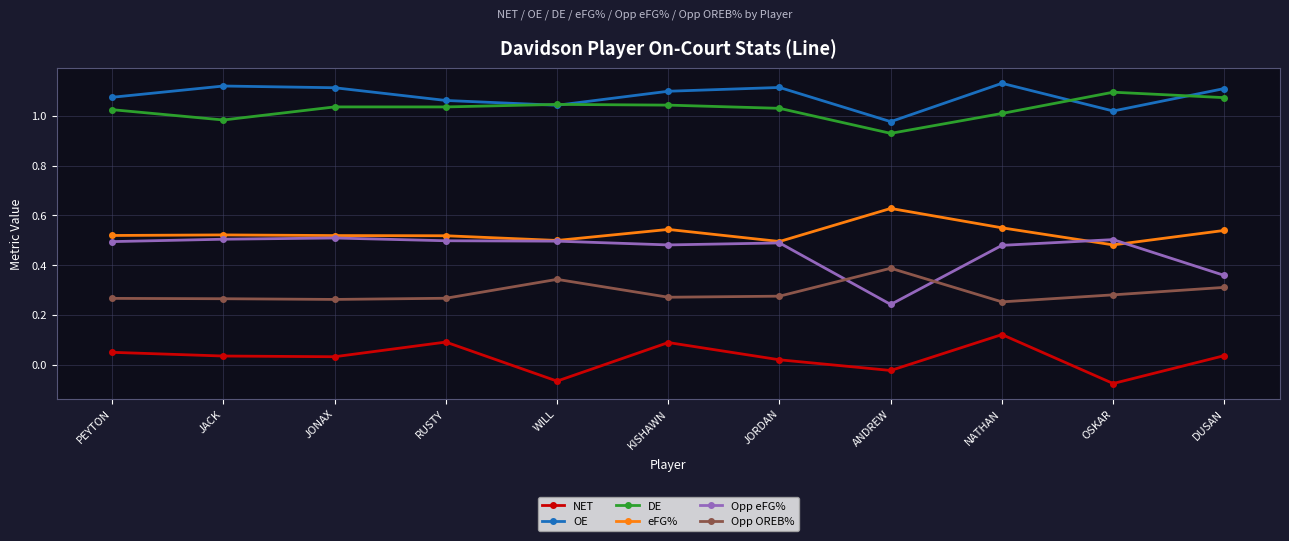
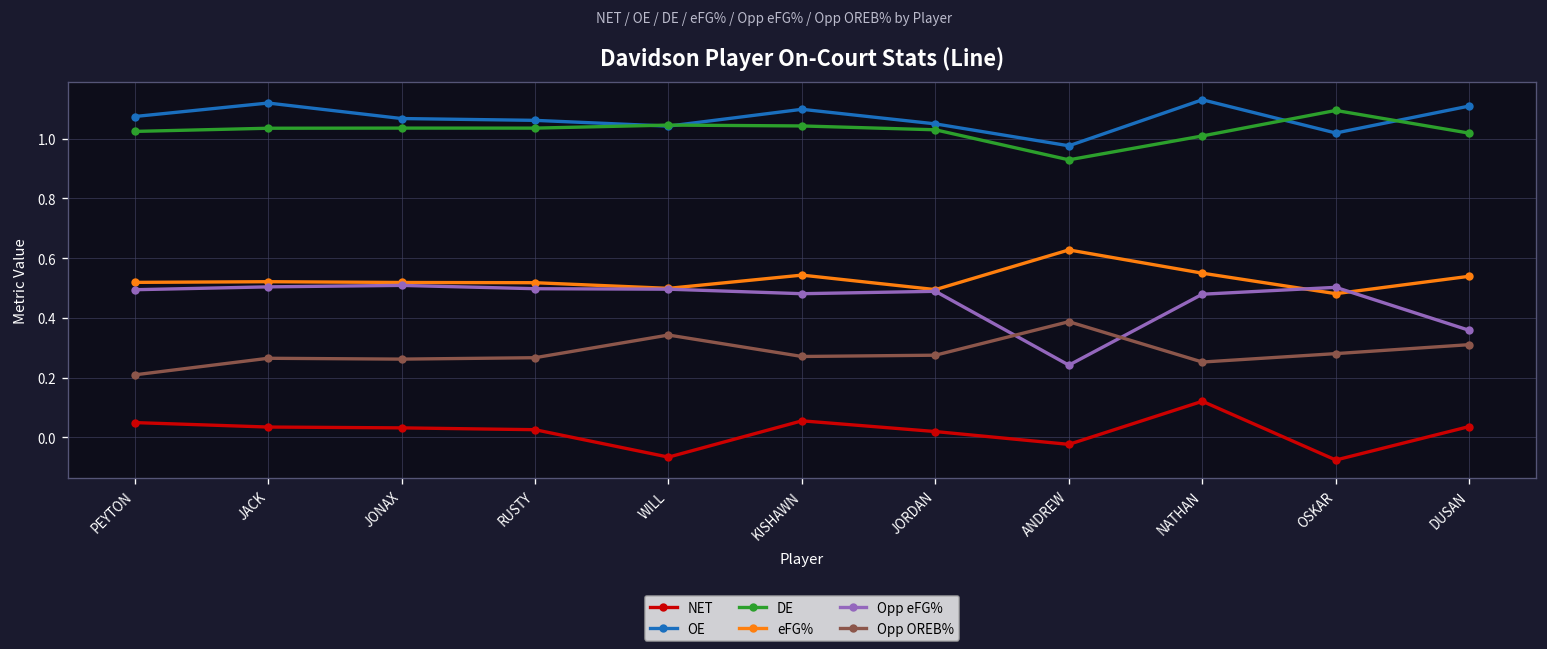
  {
    "NET": {
      "PEYTON": 0.05,
      "JACK": 0.03,
      "JONAX": 0.03,
-     "RUSTY": 0.09,
+     "RUSTY": 0.03,
      "WILL": -0.07,
-     "KISHAWN": 0.09,
+     "KISHAWN": 0.06,
      "JORDAN": 0.02,
      "ANDREW": -0.02,
      "NATHAN": 0.12,
      "OSKAR": -0.08,
      "DUSAN": 0.04
    },
    "OE": {
      "PEYTON": 1.07,
      "JACK": 1.12,
-     "JONAX": 1.11,
+     "JONAX": 1.07,
      "RUSTY": 1.06,
      "KISHAWN": 1.10,
-     "JORDAN": 1.11,
+     "JORDAN": 1.05,
      "ANDREW": 0.98,
      "NATHAN": 1.13,
      "OSKAR": 1.02,
      "DUSAN": 1.11
    },
    "DE": {
      "PEYTON": 1.02,
-     "JACK": 0.98,
+     "JACK": 1.03,
      "JONAX": 1.04,
      "RUSTY": 1.04,
      "KISHAWN": 1.04,
      "JORDAN": 1.03,
      "ANDREW": 0.93,
      "NATHAN": 1.01,
      "OSKAR": 1.09,
-     "DUSAN": 1.07
+     "DUSAN": 1.02
    },
    "eFG%": {
      "PEYTON": 0.52,
      "JACK": 0.52,
      "RUSTY": 0.52,
      "KISHAWN": 0.54,
      "ANDREW": 0.63,
      "NATHAN": 0.55,
      "OSKAR": 0.48,
      "DUSAN": 0.54
    },
    "Opp eFG%": {
      "PEYTON": 0.49,
      "JACK": 0.50,
      "RUSTY": 0.50,
      "KISHAWN": 0.48,
      "ANDREW": 0.24,
      "NATHAN": 0.48,
      "OSKAR": 0.50,
      "DUSAN": 0.36
    },
    "Opp OREB%": {
-     "PEYTON": 0.27,
+     "PEYTON": 0.21,
      "JACK": 0.27,
      "JONAX": 0.26,
      "RUSTY": 0.27,
      "WILL": 0.34,
      "KISHAWN": 0.27,
      "JORDAN": 0.28,
      "ANDREW": 0.39,
      "NATHAN": 0.25,
      "OSKAR": 0.28,
      "DUSAN": 0.31
    }
  }
